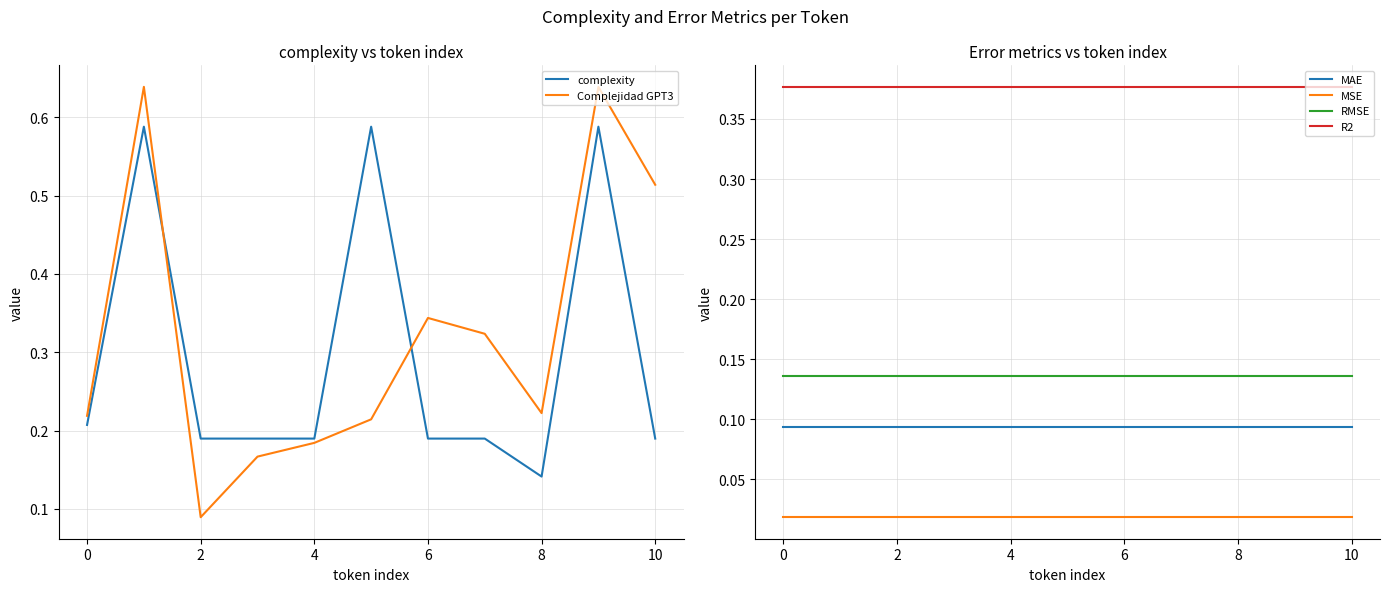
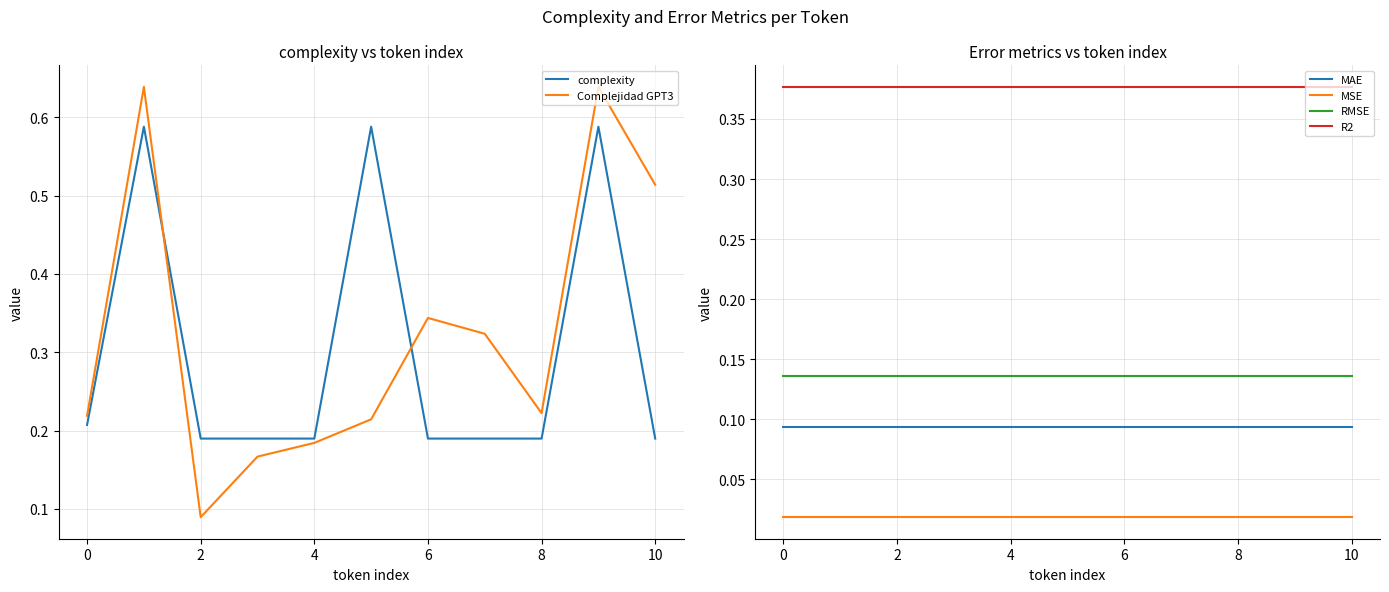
  {
    "complexity vs token index": {
      "complexity": {
        "0": 0.21,
        "2": 0.19,
        "4": 0.19,
        "6": 0.19,
-       "8": 0.14,
+       "8": 0.19,
        "10": 0.19
      },
      "Complejidad GPT3": {
        "0": 0.22,
        "2": 0.09,
        "4": 0.18,
        "6": 0.34,
        "8": 0.22,
        "10": 0.51
      }
    },
    "Error metrics vs token index": {
      "MAE": {
        "0": 0.094,
        "2": 0.094,
        "4": 0.094,
        "6": 0.094,
        "8": 0.094,
        "10": 0.094
      },
      "MSE": {
        "0": 0.019,
        "2": 0.019,
        "4": 0.019,
        "6": 0.019,
        "8": 0.019,
        "10": 0.019
      },
      "RMSE": {
        "0": 0.137,
        "2": 0.137,
        "4": 0.137,
        "6": 0.137,
        "8": 0.137,
        "10": 0.137
      },
      "R2": {
        "0": 0.377,
        "2": 0.377,
        "4": 0.377,
        "6": 0.377,
        "8": 0.377
      }
    }
  }
